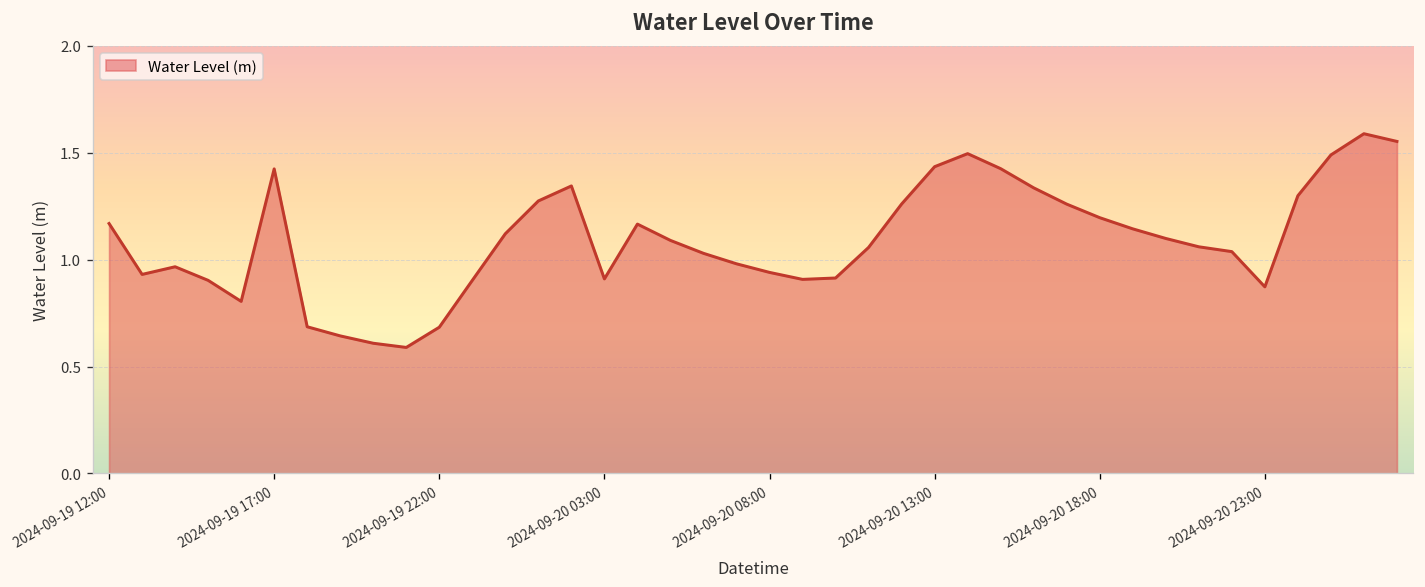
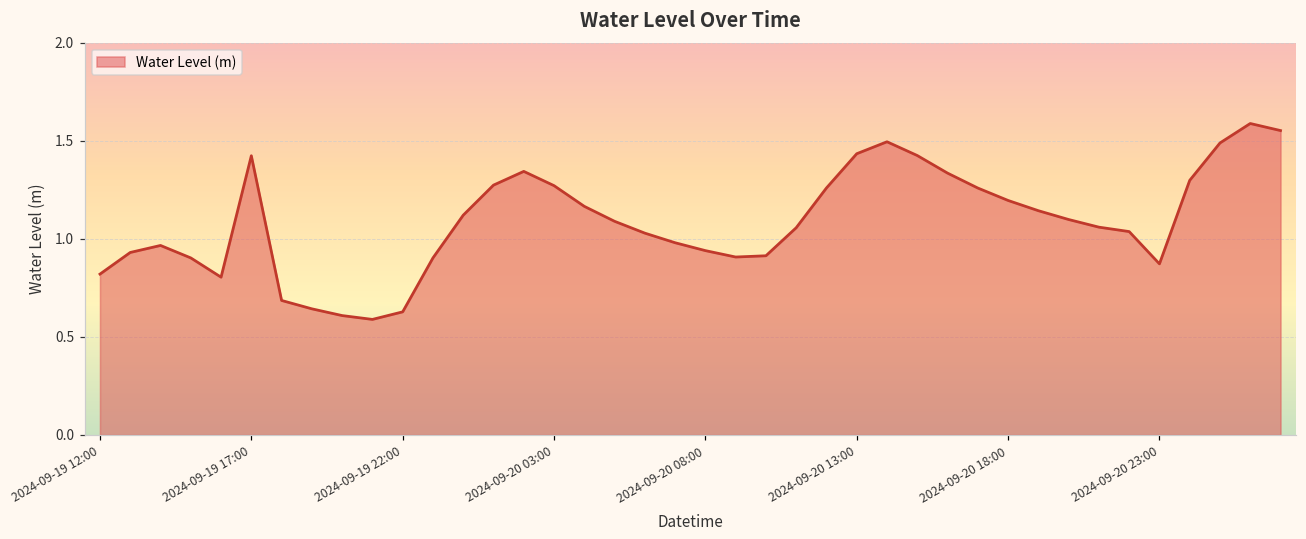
  {
-   "2024-09-19 12:00": 1.17,
+   "2024-09-19 12:00": 0.82,
    "2024-09-19 17:00": 1.42,
-   "2024-09-19 22:00": 0.68,
-   "2024-09-20 03:00": 0.91,
+   "2024-09-19 22:00": 0.63,
+   "2024-09-20 03:00": 1.27,
    "2024-09-20 08:00": 0.94,
    "2024-09-20 13:00": 1.43,
    "2024-09-20 18:00": 1.20,
    "2024-09-20 23:00": 0.87
  }
